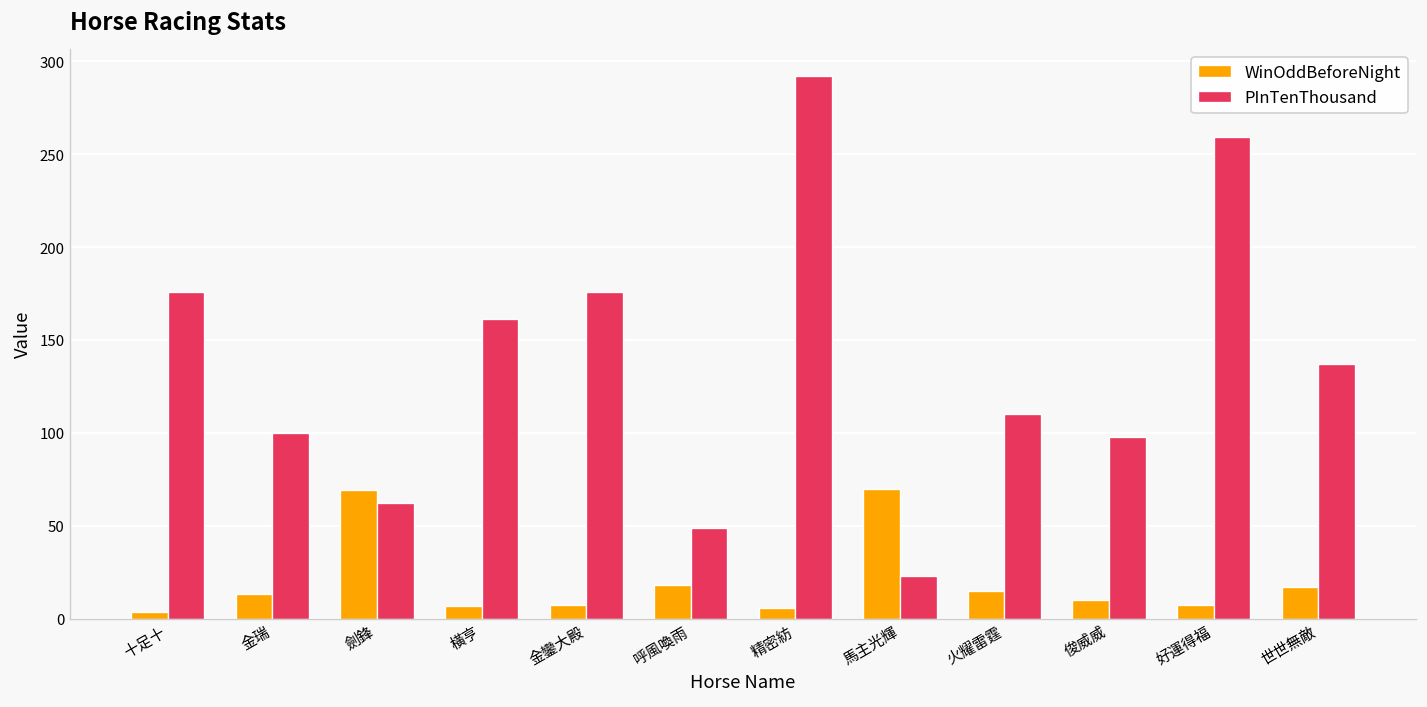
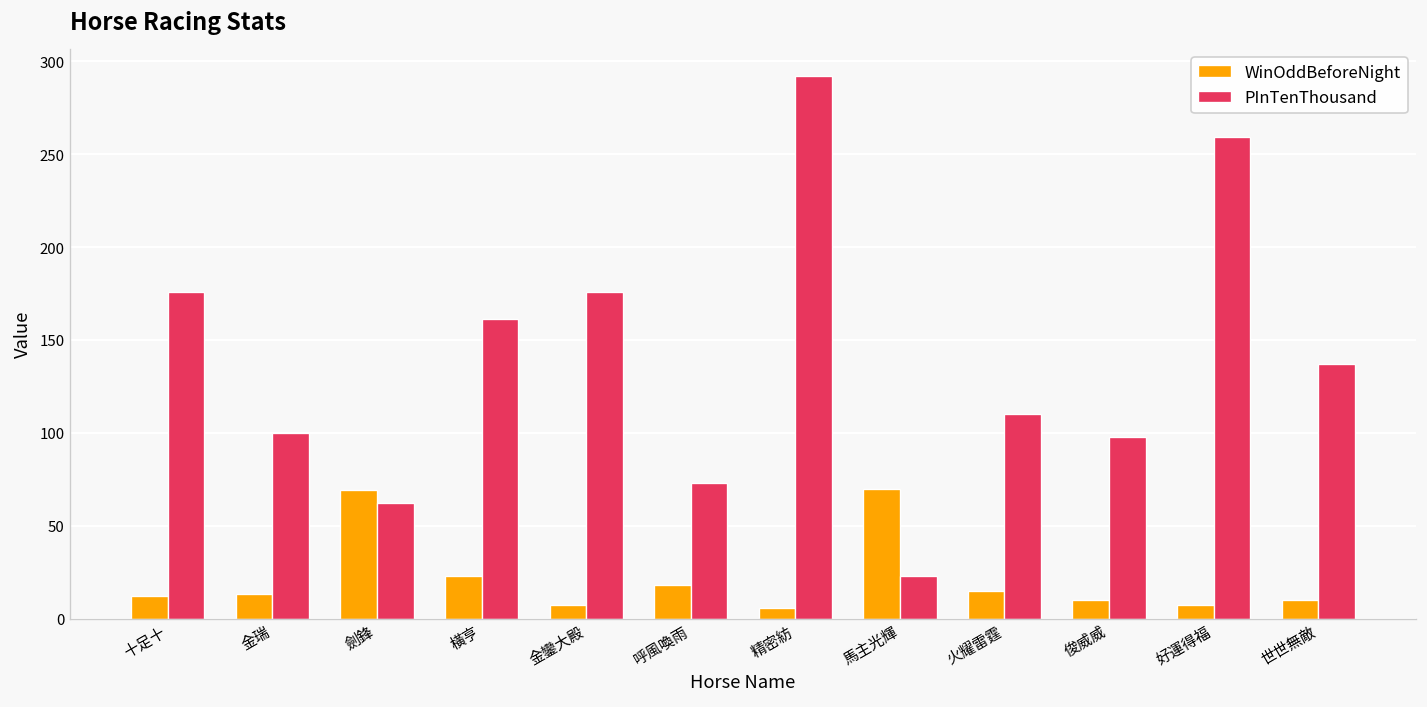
  {
    "WinOddBeforeNight": {
-     "十足十": 4,
+     "十足十": 12,
      "金瑞": 13,
      "劍鋒": 69,
-     "橫亨": 7,
+     "橫亨": 23,
      "金鑾大殿": 8,
      "呼風喚雨": 18,
      "精密紡": 6,
      "馬主光輝": 70,
      "火耀雷霆": 15,
      "俊威威": 10,
      "好運得福": 7,
-     "世世無敵": 17
+     "世世無敵": 10
    },
    "PInTenThousand": {
      "十足十": 176,
      "金瑞": 100,
      "劍鋒": 62,
      "橫亨": 161,
      "金鑾大殿": 176,
-     "呼風喚雨": 49,
+     "呼風喚雨": 73,
      "精密紡": 292,
      "馬主光輝": 23,
      "火耀雷霆": 110,
      "俊威威": 98,
      "好運得福": 259,
      "世世無敵": 137
    }
  }
